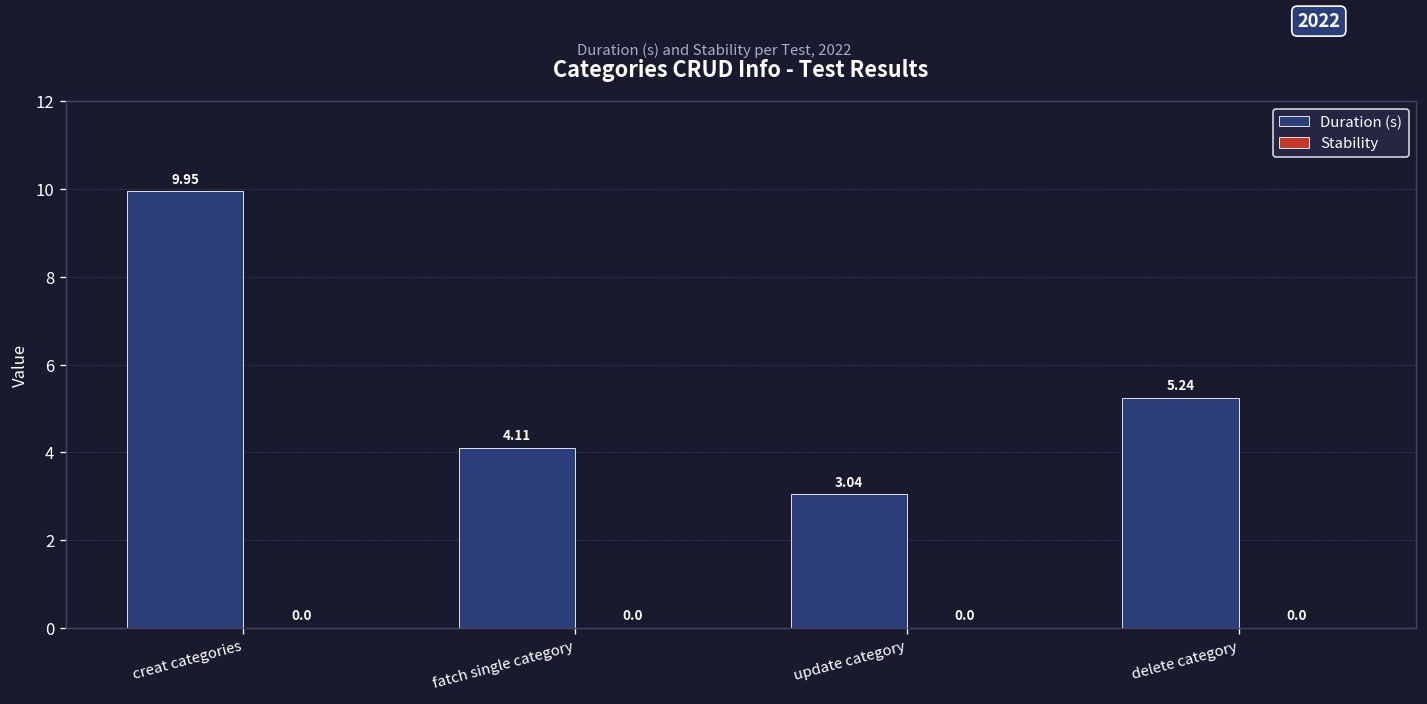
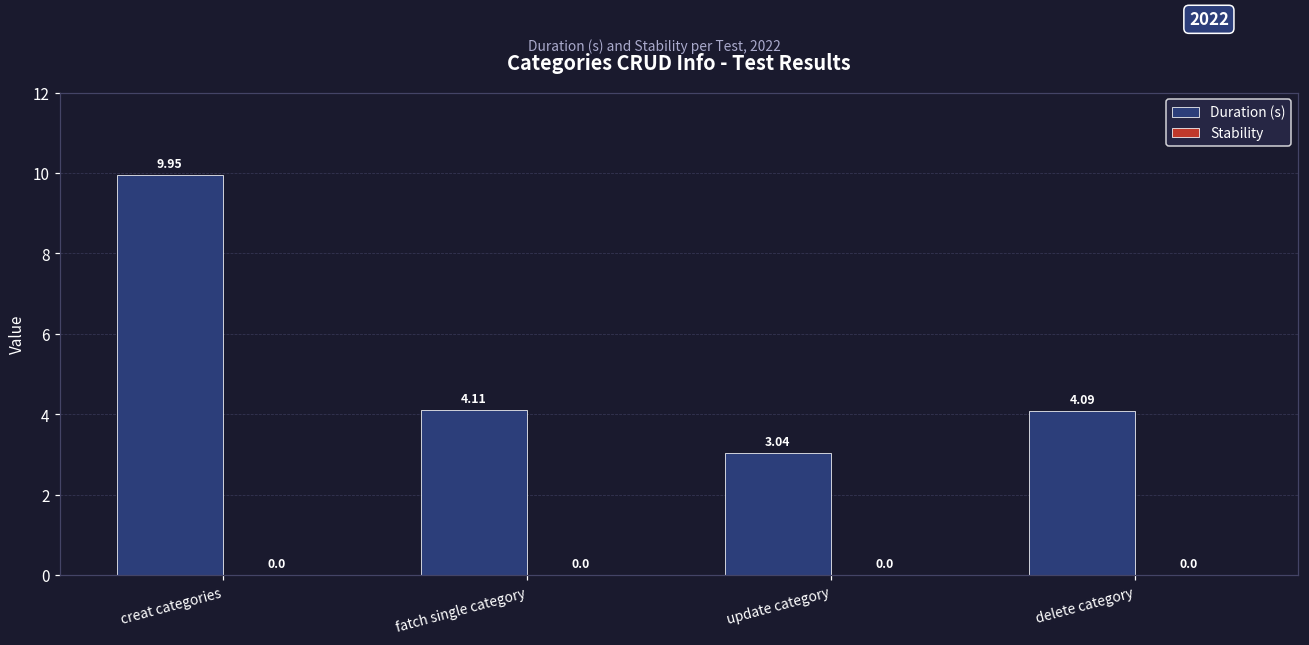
  {
    "Duration (s)": {
      "creat categories": 9.95,
      "fatch single category": 4.11,
      "update category": 3.04,
-     "delete category": 5.24
+     "delete category": 4.09
    },
    "Stability": {
      "creat categories": 0.0,
      "fatch single category": 0.0,
      "update category": 0.0,
      "delete category": 0.0
    }
  }
